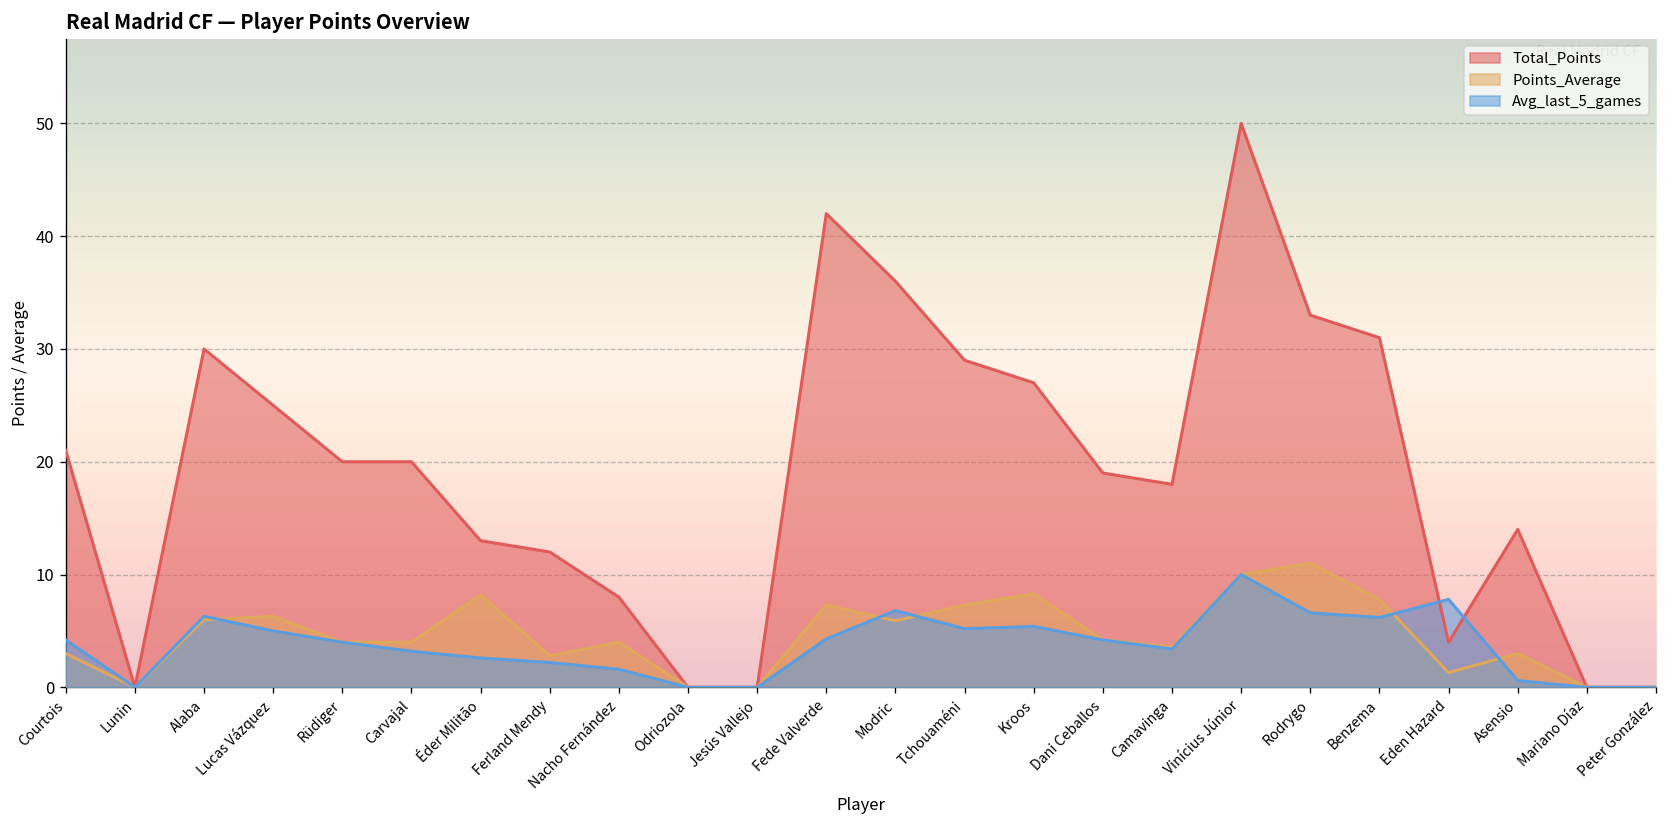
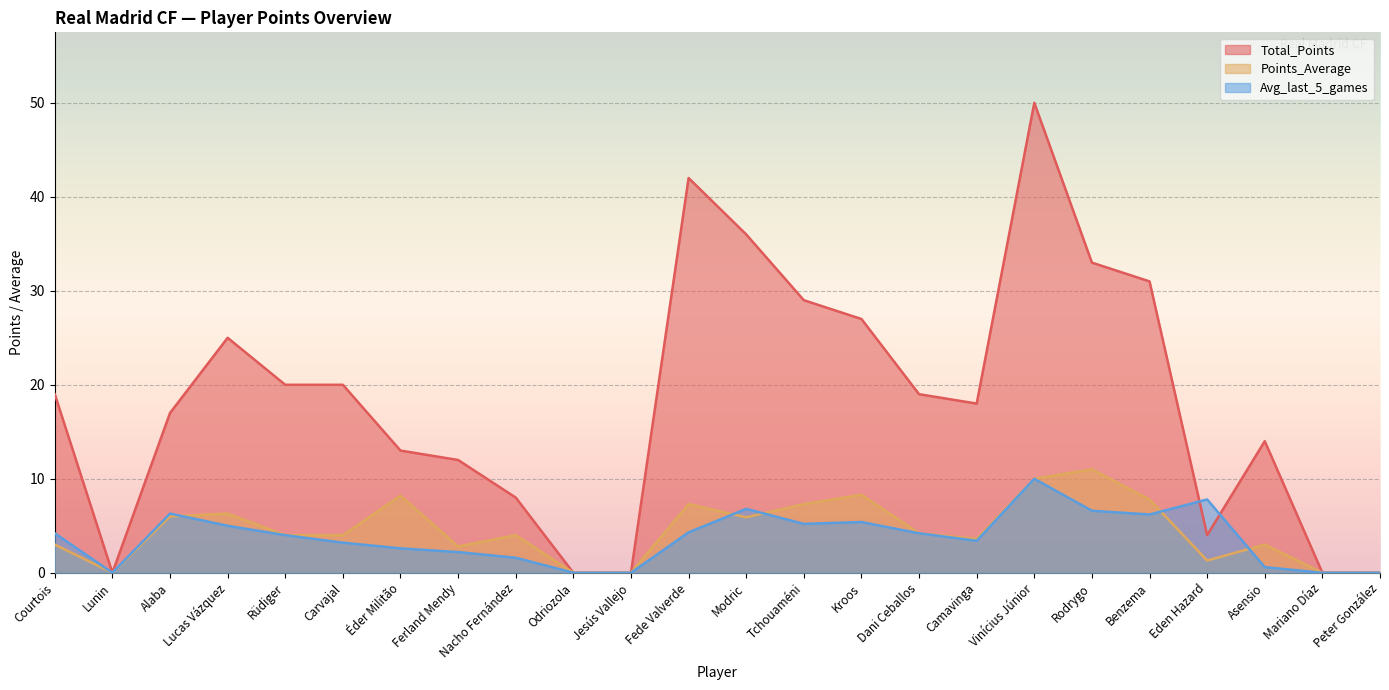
  {
    "Total_Points": {
-     "Courtois": 21,
-     "Alaba": 30,
+     "Courtois": 19,
+     "Alaba": 17,
      "Lucas Vázquez": 25,
      "Rüdiger": 20,
      "Carvajal": 20,
      "Éder Militão": 13,
      "Ferland Mendy": 12,
      "Nacho Fernández": 8,
      "Fede Valverde": 42,
      "Modric": 36,
      "Tchouaméni": 29,
      "Kroos": 27,
      "Dani Ceballos": 19,
      "Camavinga": 18,
      "Vinícius Júnior": 50,
      "Rodrygo": 33,
      "Benzema": 31,
      "Eden Hazard": 4,
      "Asensio": 14
    },
    "Points_Average": {
      "Courtois": 3,
      "Alaba": 6,
      "Lucas Vázquez": 6,
      "Carvajal": 4,
      "Éder Militão": 8,
      "Ferland Mendy": 3,
      "Nacho Fernández": 4,
      "Fede Valverde": 7,
      "Modric": 6,
      "Tchouaméni": 7,
      "Kroos": 8,
      "Rodrygo": 11,
      "Benzema": 8,
      "Eden Hazard": 1,
      "Asensio": 3
    },
    "Avg_last_5_games": {
      "Courtois": 4,
      "Alaba": 6,
      "Lucas Vázquez": 5,
      "Carvajal": 3,
      "Éder Militão": 3,
      "Ferland Mendy": 2,
      "Nacho Fernández": 2,
      "Fede Valverde": 4,
      "Modric": 7,
      "Tchouaméni": 5,
      "Kroos": 5,
      "Rodrygo": 7,
      "Benzema": 6,
      "Eden Hazard": 8,
      "Asensio": 1
    }
  }
